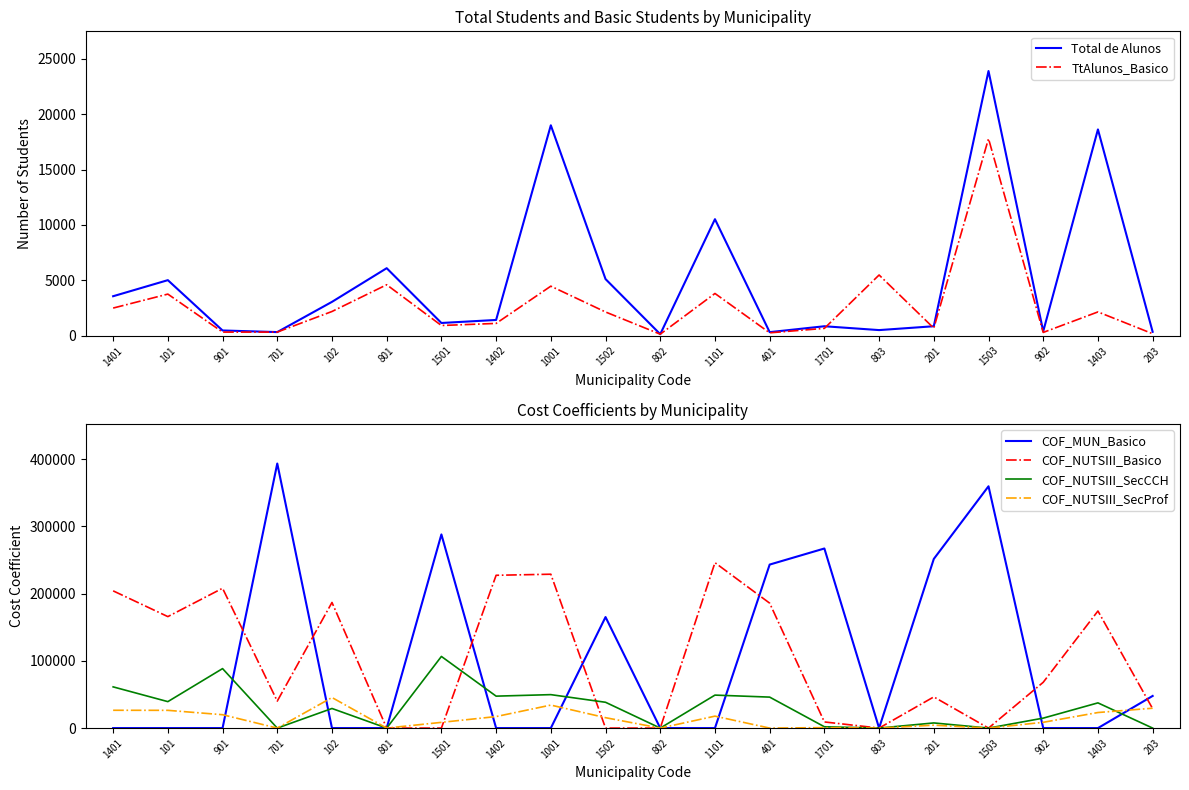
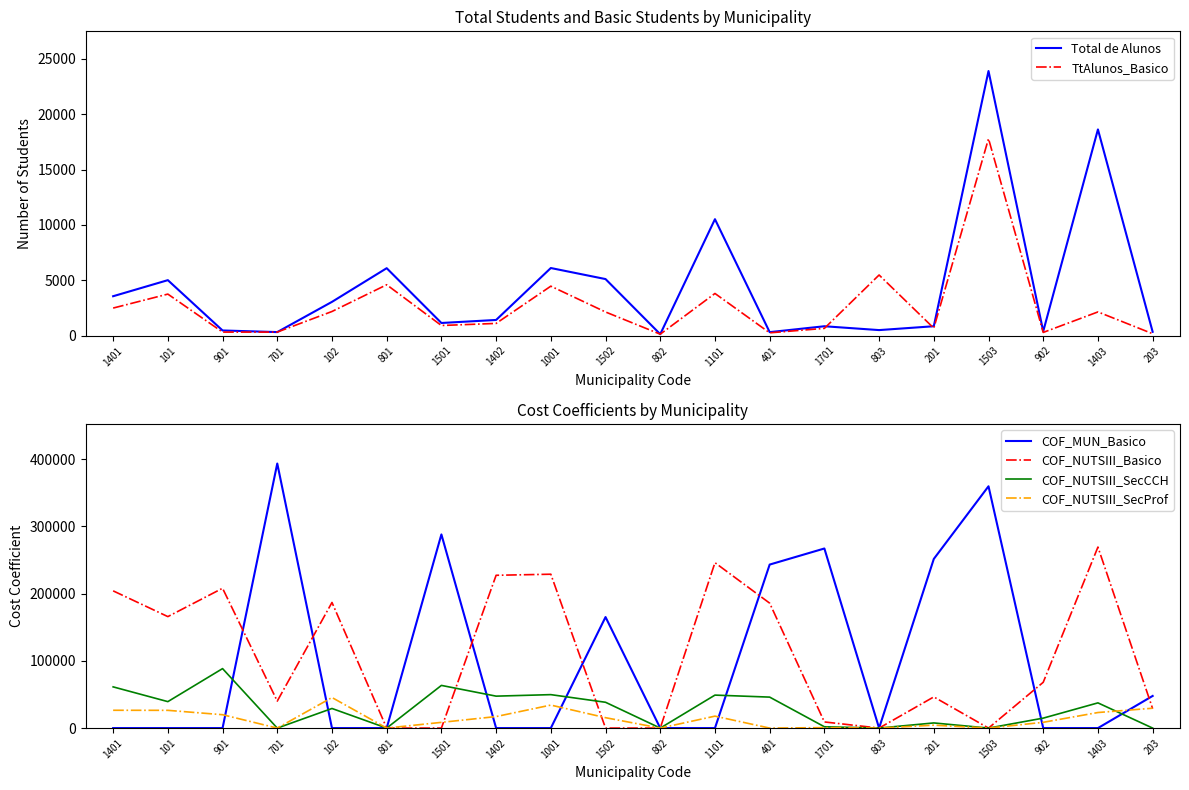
  {
    "Total Students and Basic Students by Municipality": {
      "Total de Alunos": {
        "1401": 3600,
        "101": 5000,
        "102": 3000,
        "801": 6100,
        "1402": 1400,
-       "1001": 19000,
+       "1001": 6100,
        "1502": 5100,
        "1101": 10500,
        "803": 500,
        "1503": 23900,
        "1403": 18600
      },
      "TtAlunos_Basico": {
        "1401": 2500,
        "101": 3700,
        "102": 2200,
        "801": 4600,
        "1402": 1100,
        "1001": 4500,
        "1502": 2100,
        "1101": 3800,
        "803": 5500,
        "1503": 17800,
        "1403": 2100
      }
    },
    "Cost Coefficients by Municipality": {
      "COF_MUN_Basico": {
        "1401": 0,
        "101": 0,
        "901": 0,
        "701": 390000,
        "102": 0,
        "1501": 290000,
        "1402": 0,
        "1001": 0,
        "1502": 170000,
        "1101": 0,
        "401": 240000,
        "1701": 270000,
        "201": 250000,
        "1503": 360000,
        "902": 0,
        "1403": 0,
        "203": 50000
      },
      "COF_NUTSIII_Basico": {
        "1401": 200000,
        "101": 170000,
        "901": 210000,
        "701": 40000,
        "102": 190000,
        "1501": 0,
        "1402": 230000,
        "1001": 230000,
        "1502": 0,
        "1101": 250000,
        "401": 190000,
        "1701": 10000,
        "201": 50000,
        "902": 70000,
-       "1403": 170000
+       "1403": 270000
      },
      "COF_NUTSIII_SecCCH": {
        "1401": 60000,
        "101": 40000,
        "901": 90000,
        "102": 30000,
-       "1501": 110000,
+       "1501": 60000,
        "1402": 50000,
        "1001": 50000,
        "1502": 40000,
        "1101": 50000,
        "401": 50000,
        "902": 10000,
        "1403": 40000,
        "203": 0
      },
      "COF_NUTSIII_SecProf": {
        "1401": 30000,
        "101": 30000,
        "901": 20000,
        "102": 50000,
        "1501": 10000,
        "1402": 20000,
        "1001": 30000,
        "1502": 20000,
        "1101": 20000,
        "401": 0,
        "902": 10000,
        "1403": 20000
      }
    }
  }
